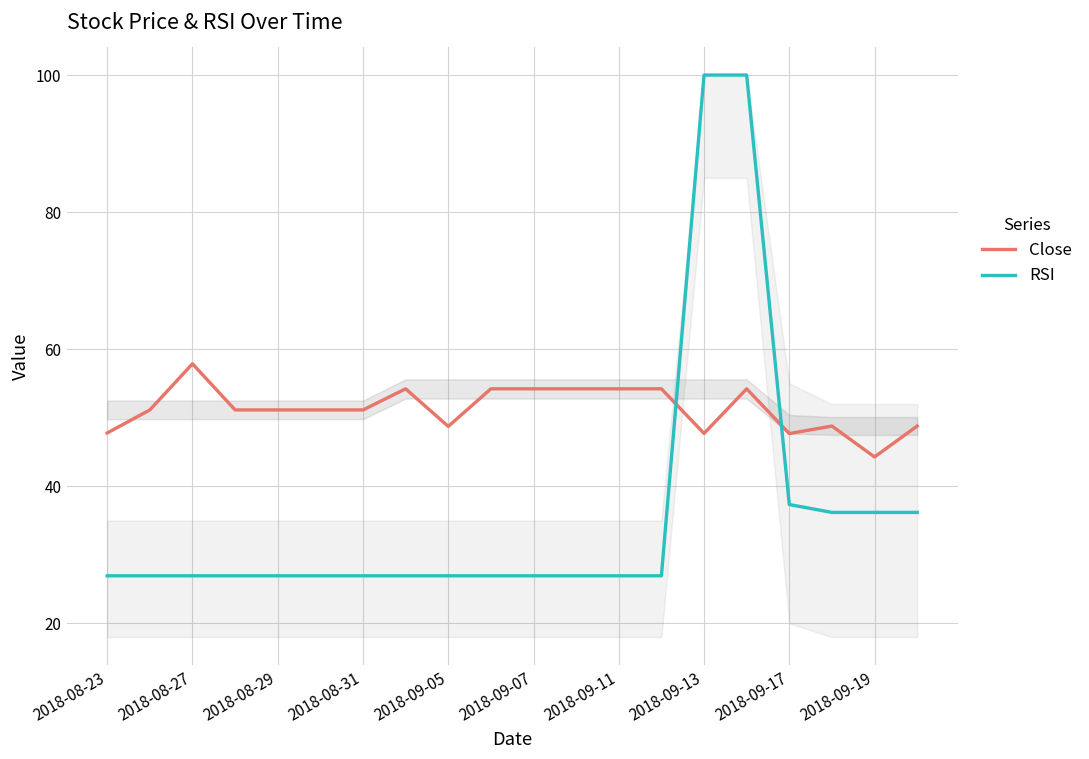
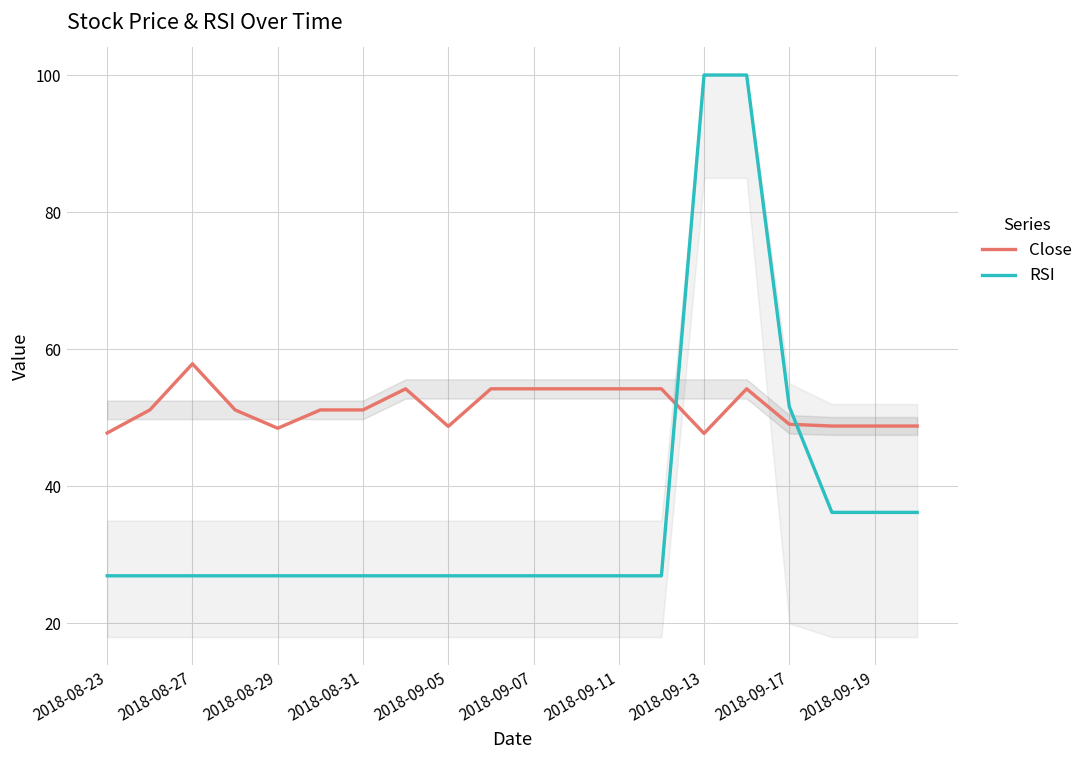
  {
    "Close": {
      "2018-08-23": 48,
      "2018-08-27": 58,
-     "2018-08-29": 51,
+     "2018-08-29": 48,
      "2018-08-31": 51,
      "2018-09-05": 49,
      "2018-09-07": 54,
      "2018-09-11": 54,
      "2018-09-13": 48,
-     "2018-09-17": 48,
-     "2018-09-19": 44
+     "2018-09-17": 49,
+     "2018-09-19": 49
    },
    "RSI": {
      "2018-08-23": 27,
      "2018-08-27": 27,
      "2018-08-29": 27,
      "2018-08-31": 27,
      "2018-09-05": 27,
      "2018-09-07": 27,
      "2018-09-11": 27,
-     "2018-09-17": 37,
+     "2018-09-17": 52,
      "2018-09-19": 36
    }
  }
